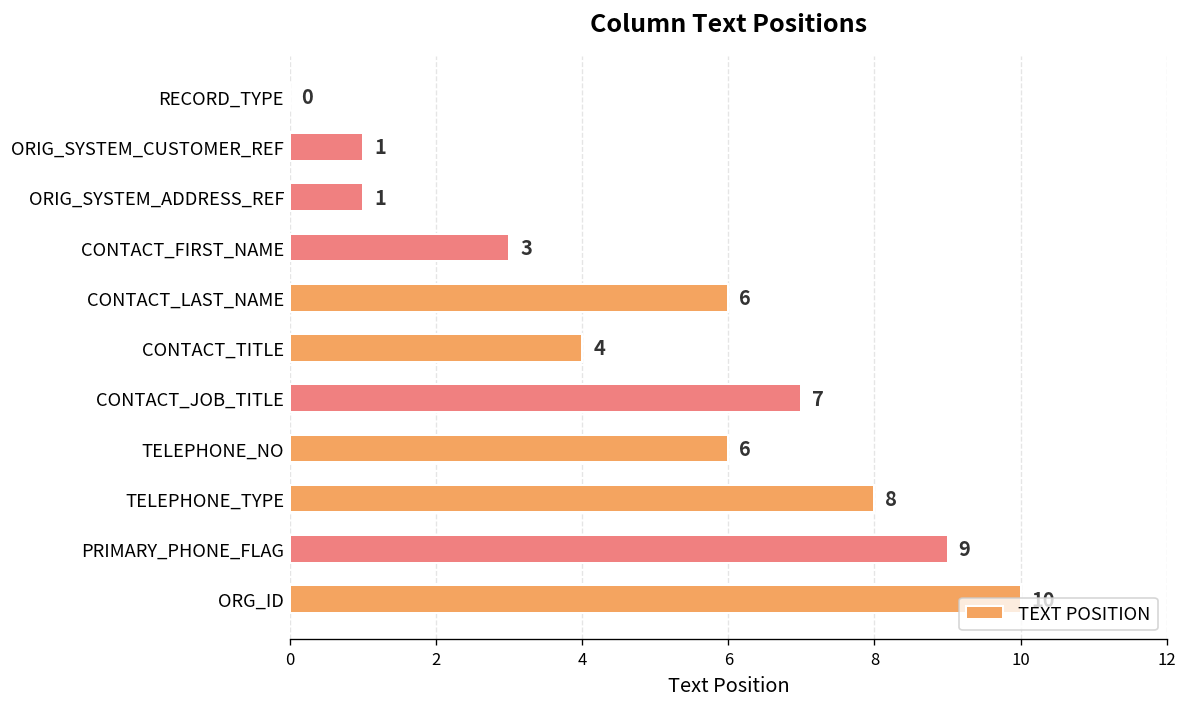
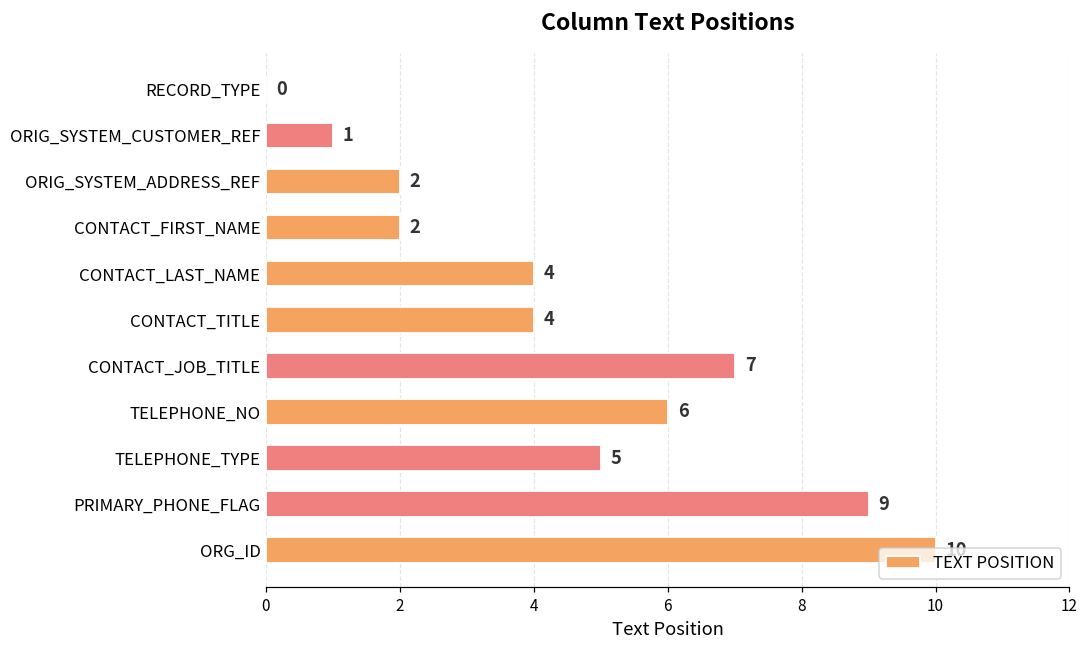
  {
    "RECORD_TYPE": 0,
    "ORIG_SYSTEM_CUSTOMER_REF": 1,
-   "ORIG_SYSTEM_ADDRESS_REF": 1,
-   "CONTACT_FIRST_NAME": 3,
-   "CONTACT_LAST_NAME": 6,
+   "ORIG_SYSTEM_ADDRESS_REF": 2,
+   "CONTACT_FIRST_NAME": 2,
+   "CONTACT_LAST_NAME": 4,
    "CONTACT_TITLE": 4,
    "CONTACT_JOB_TITLE": 7,
    "TELEPHONE_NO": 6,
-   "TELEPHONE_TYPE": 8,
+   "TELEPHONE_TYPE": 5,
    "PRIMARY_PHONE_FLAG": 9
  }
